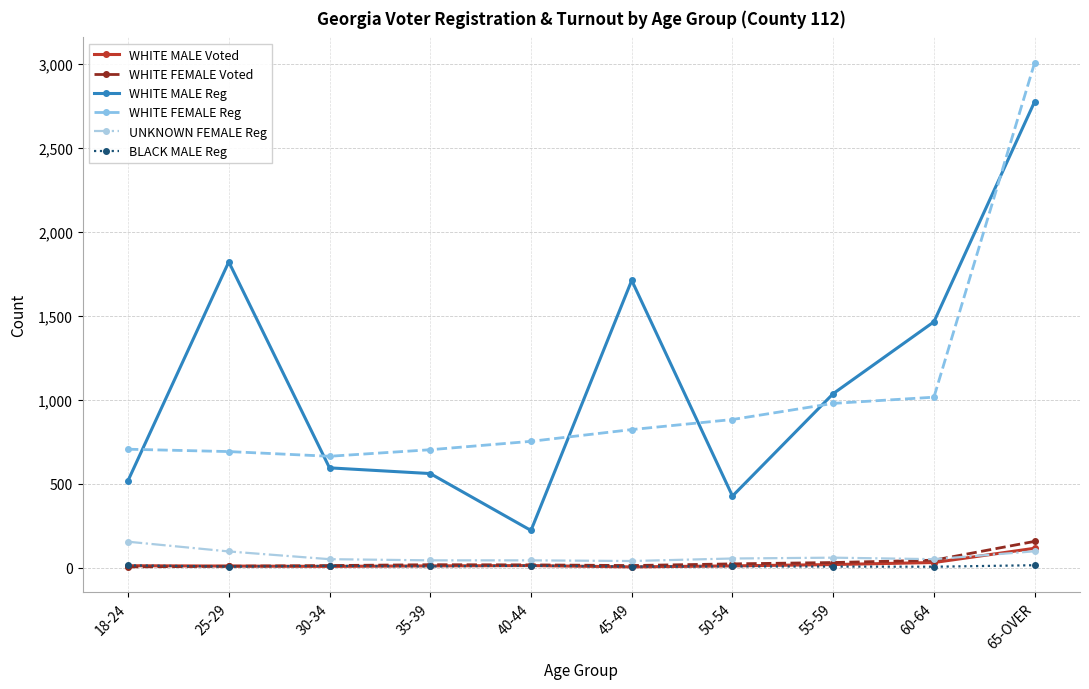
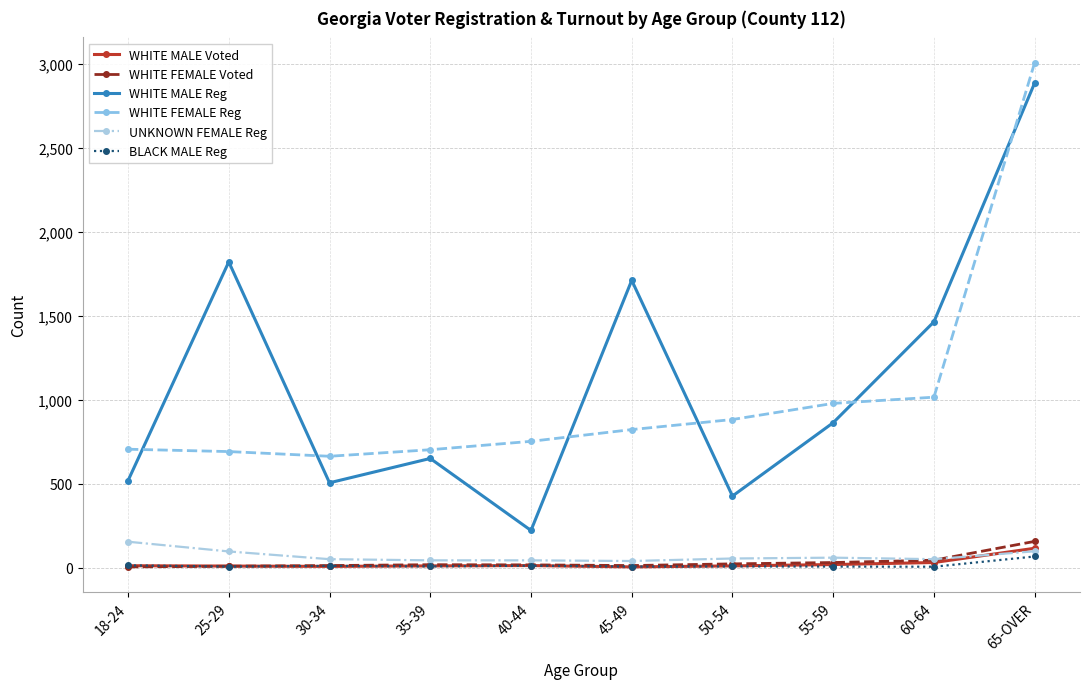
  {
    "WHITE MALE Reg": {
      "18-24": "520",
      "25-29": "1,820",
-     "30-34": "590",
-     "35-39": "560",
+     "30-34": "510",
+     "35-39": "650",
      "40-44": "220",
      "45-49": "1,710",
      "50-54": "430",
-     "55-59": "1,040",
+     "55-59": "860",
      "60-64": "1,460",
-     "65-OVER": "2,780"
+     "65-OVER": "2,890"
    },
    "BLACK MALE Reg": {
      "60-64": "10",
-     "65-OVER": "10"
+     "65-OVER": "70"
    }
  }
